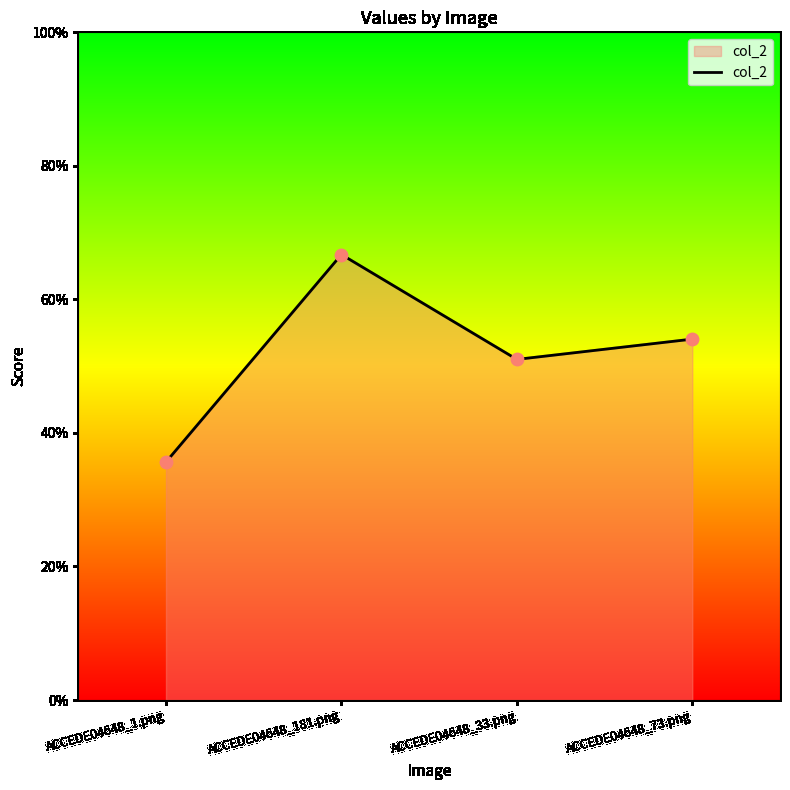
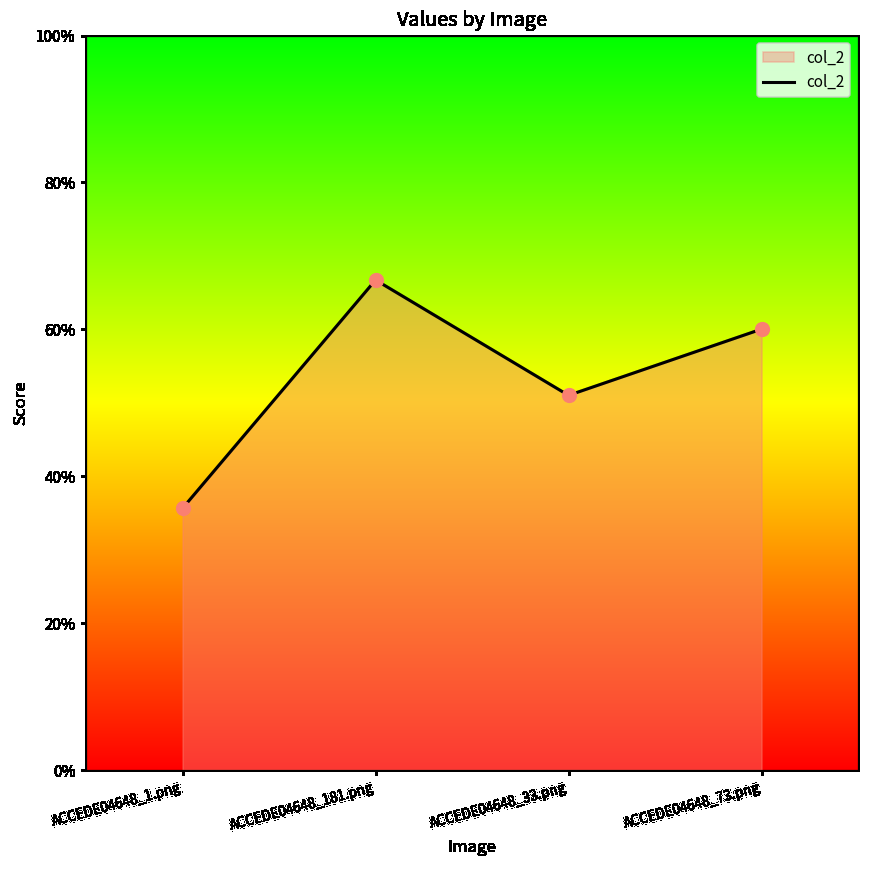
  {
    "ACCEDE04648_1.png": "36%",
    "ACCEDE04648_181.png": "67%",
    "ACCEDE04648_33.png": "51%",
-   "ACCEDE04648_73.png": "54%"
+   "ACCEDE04648_73.png": "60%"
  }
